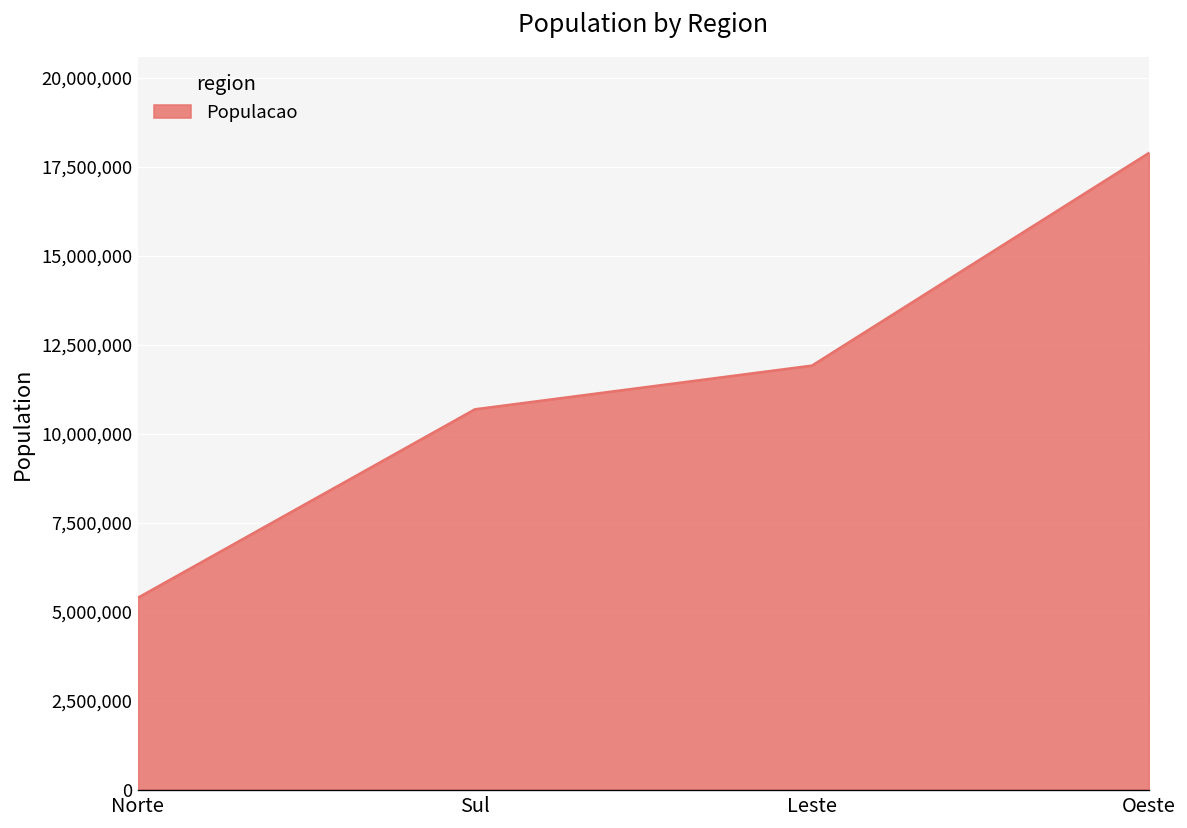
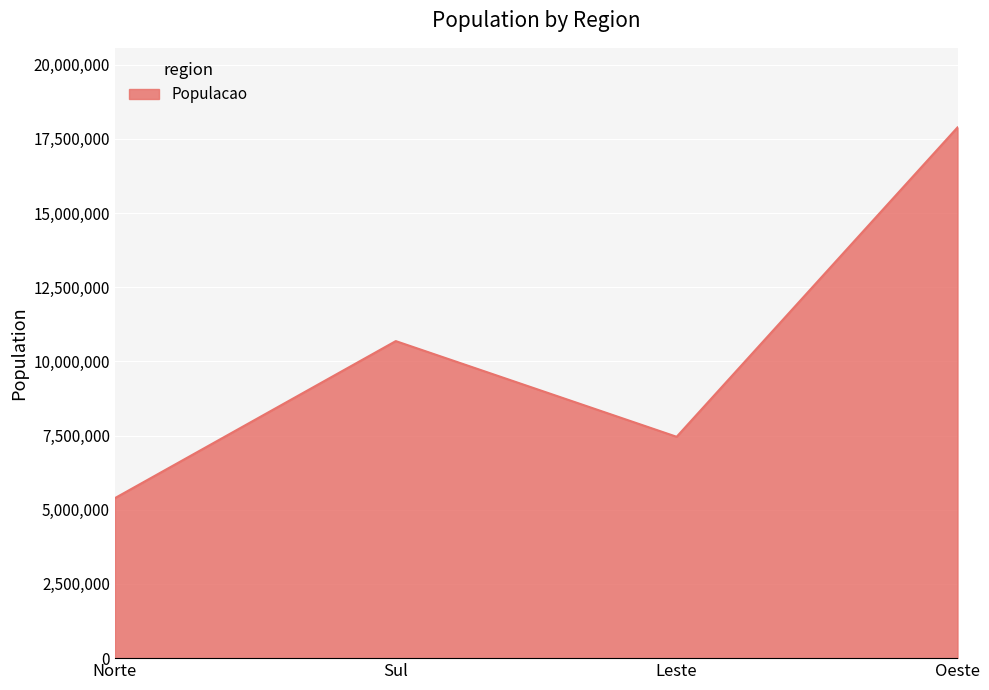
  {
    "Norte": "5,400,000",
    "Sul": "10,700,000",
-   "Leste": "11,900,000",
+   "Leste": "7,500,000",
    "Oeste": "17,900,000"
  }
